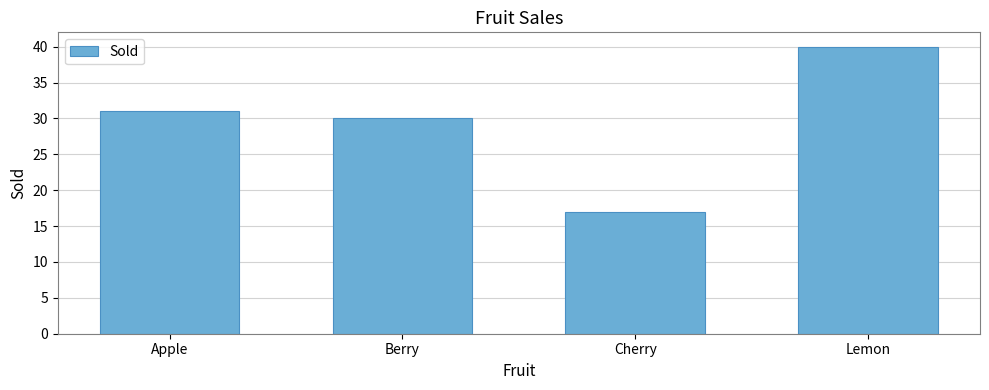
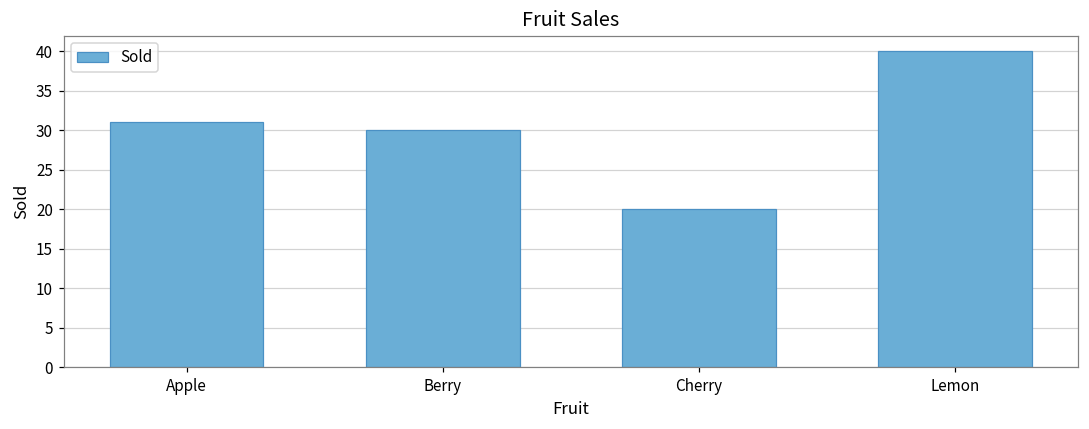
  {
    "Apple": 31,
    "Berry": 30,
-   "Cherry": 17,
+   "Cherry": 20,
    "Lemon": 40
  }
